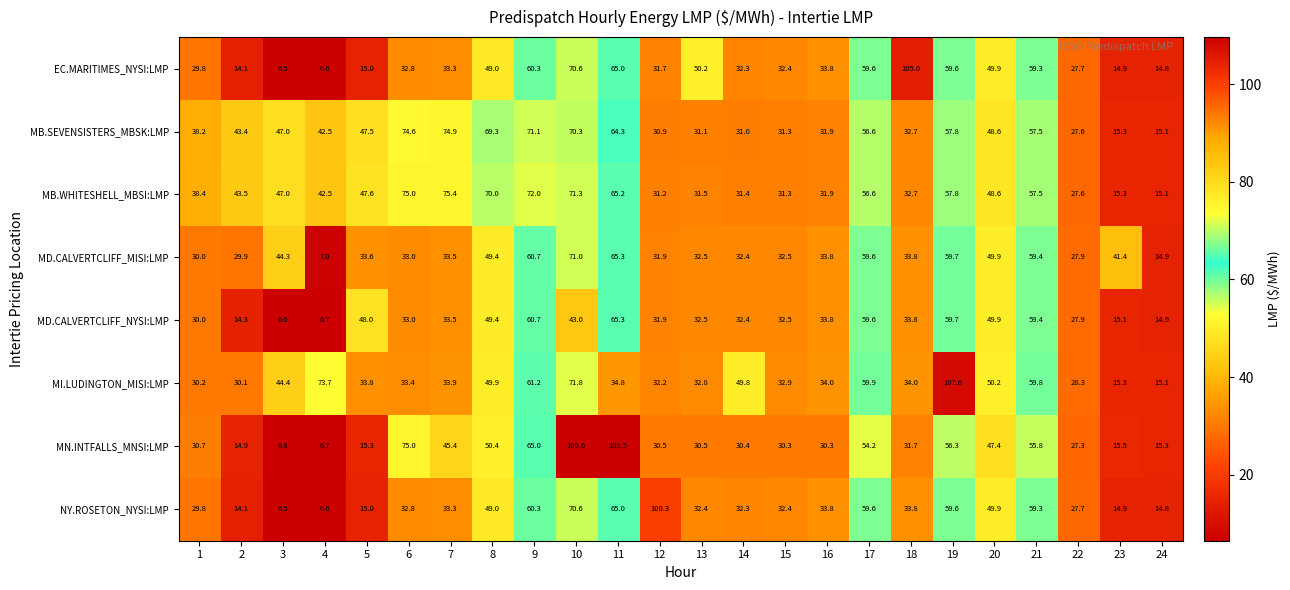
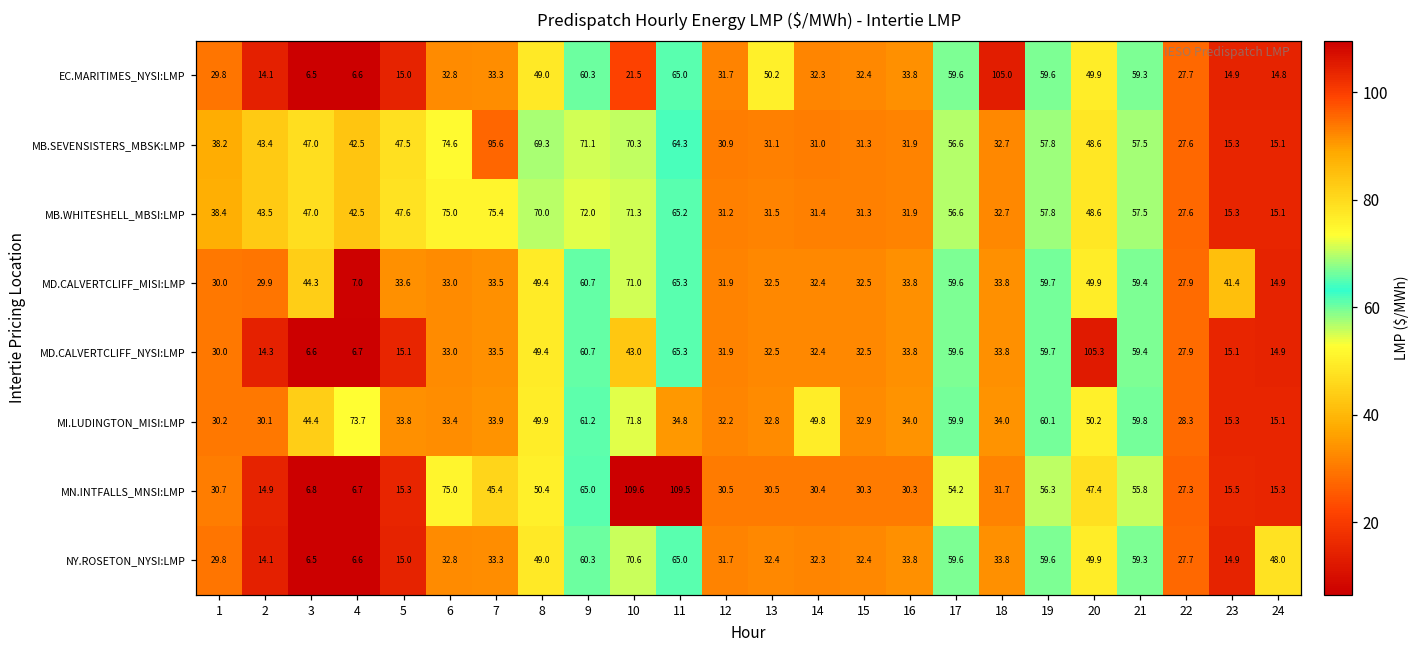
  {
    "EC.MARITIMES_NYSI:LMP": {
      "1": 29.8,
      "2": 14.1,
      "3": 6.5,
      "4": 6.6,
      "5": 15.0,
      "6": 32.8,
      "7": 33.3,
      "8": 49.0,
      "9": 60.3,
-     "10": 70.6,
+     "10": 21.5,
      "11": 65.0,
      "12": 31.7,
      "13": 50.2,
      "14": 32.3,
      "15": 32.4,
      "16": 33.8,
      "17": 59.6,
      "18": 105.0,
      "19": 59.6,
      "20": 49.9,
      "21": 59.3,
      "22": 27.7,
      "24": 14.8
    },
    "MB.SEVENSISTERS_MBSK:LMP": {
      "1": 38.2,
      "2": 43.4,
      "3": 47.0,
      "4": 42.5,
      "5": 47.5,
      "6": 74.6,
-     "7": 74.9,
+     "7": 95.6,
      "8": 69.3,
      "9": 71.1,
      "10": 70.3,
      "11": 64.3,
      "12": 30.9,
      "13": 31.1,
      "14": 31.0,
      "15": 31.3,
      "16": 31.9,
      "17": 56.6,
      "18": 32.7,
      "19": 57.8,
      "20": 48.6,
      "21": 57.5,
      "22": 27.6,
      "23": 15.3,
      "24": 15.1
    },
    "MB.WHITESHELL_MBSI:LMP": {
      "1": 38.4,
      "2": 43.5,
      "3": 47.0,
      "4": 42.5,
      "5": 47.6,
      "6": 75.0,
      "7": 75.4,
      "8": 70.0,
      "9": 72.0,
      "10": 71.3,
      "11": 65.2,
      "12": 31.2,
      "13": 31.5,
      "14": 31.4,
      "15": 31.3,
      "16": 31.9,
      "17": 56.6,
      "18": 32.7,
      "19": 57.8,
      "20": 48.6,
      "21": 57.5,
      "22": 27.6,
      "23": 15.3,
      "24": 15.1
    },
    "MD.CALVERTCLIFF_MISI:LMP": {
      "1": 30.0,
      "2": 29.9,
      "3": 44.3,
      "4": 7.0,
      "5": 33.6,
      "6": 33.0,
      "7": 33.5,
      "8": 49.4,
      "9": 60.7,
      "10": 71.0,
      "11": 65.3,
      "12": 31.9,
      "13": 32.5,
      "14": 32.4,
      "15": 32.5,
      "16": 33.8,
      "17": 59.6,
      "18": 33.8,
      "19": 59.7,
      "20": 49.9,
      "21": 59.4,
      "22": 27.9,
      "23": 41.4,
      "24": 14.9
    },
    "MD.CALVERTCLIFF_NYSI:LMP": {
      "1": 30.0,
      "2": 14.3,
      "3": 6.6,
      "4": 6.7,
-     "5": 48.0,
+     "5": 15.1,
      "6": 33.0,
      "7": 33.5,
      "8": 49.4,
      "9": 60.7,
      "10": 43.0,
      "11": 65.3,
      "12": 31.9,
      "13": 32.5,
      "14": 32.4,
      "15": 32.5,
      "16": 33.8,
      "17": 59.6,
      "18": 33.8,
      "19": 59.7,
-     "20": 49.9,
+     "20": 105.3,
      "21": 59.4,
      "22": 27.9,
      "23": 15.1,
      "24": 14.9
    },
    "MI.LUDINGTON_MISI:LMP": {
      "1": 30.2,
      "2": 30.1,
      "3": 44.4,
      "4": 73.7,
      "5": 33.8,
      "6": 33.4,
      "7": 33.9,
      "8": 49.9,
      "9": 61.2,
      "10": 71.8,
      "11": 34.8,
      "12": 32.2,
      "13": 32.8,
      "14": 49.8,
      "15": 32.9,
      "16": 34.0,
      "17": 59.9,
      "18": 34.0,
-     "19": 107.6,
+     "19": 60.1,
      "20": 50.2,
      "21": 59.8,
      "22": 28.3,
      "23": 15.3,
      "24": 15.1
    },
    "MN.INTFALLS_MNSI:LMP": {
      "1": 30.7,
      "2": 14.9,
      "3": 6.8,
      "4": 6.7,
      "5": 15.3,
      "6": 75.0,
      "7": 45.4,
      "8": 50.4,
      "9": 65.0,
      "10": 109.6,
      "11": 109.5,
      "12": 30.5,
      "13": 30.5,
      "14": 30.4,
      "15": 30.3,
      "16": 30.3,
      "17": 54.2,
      "18": 31.7,
      "19": 56.3,
      "20": 47.4,
      "21": 55.8,
      "22": 27.3,
      "23": 15.5,
      "24": 15.3
    },
    "NY.ROSETON_NYSI:LMP": {
      "1": 29.8,
      "2": 14.1,
      "3": 6.5,
      "4": 6.6,
      "5": 15.0,
      "6": 32.8,
      "7": 33.3,
      "8": 49.0,
      "9": 60.3,
      "10": 70.6,
      "11": 65.0,
-     "12": 100.3,
+     "12": 31.7,
      "13": 32.4,
      "14": 32.3,
      "15": 32.4,
      "16": 33.8,
      "17": 59.6,
      "18": 33.8,
      "19": 59.6,
      "20": 49.9,
      "21": 59.3,
      "22": 27.7,
      "23": 14.9,
-     "24": 14.8
+     "24": 48.0
    }
  }
